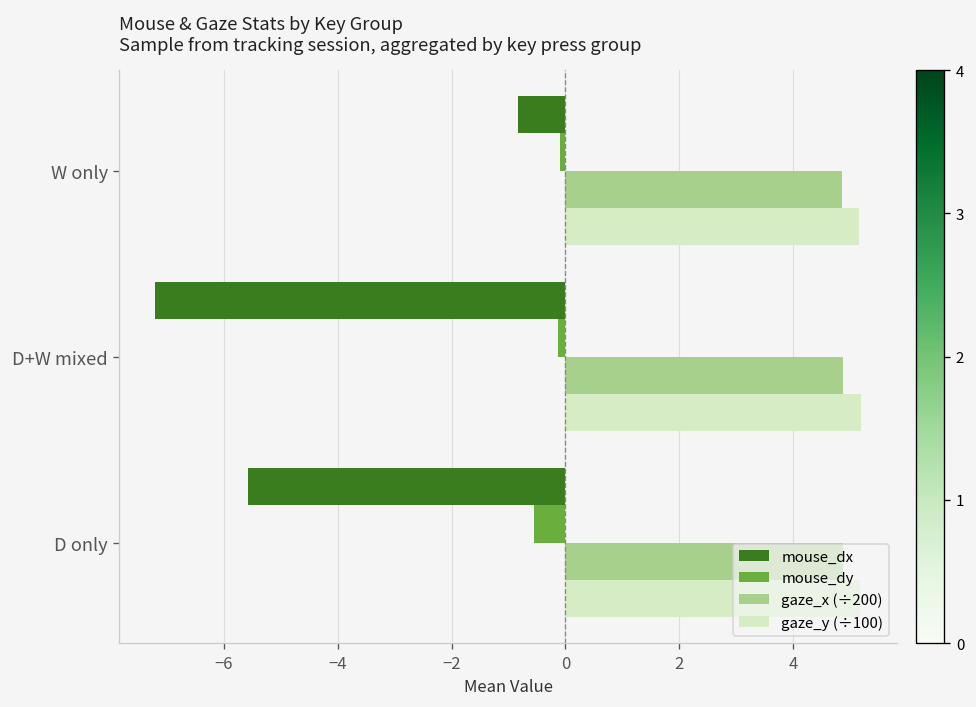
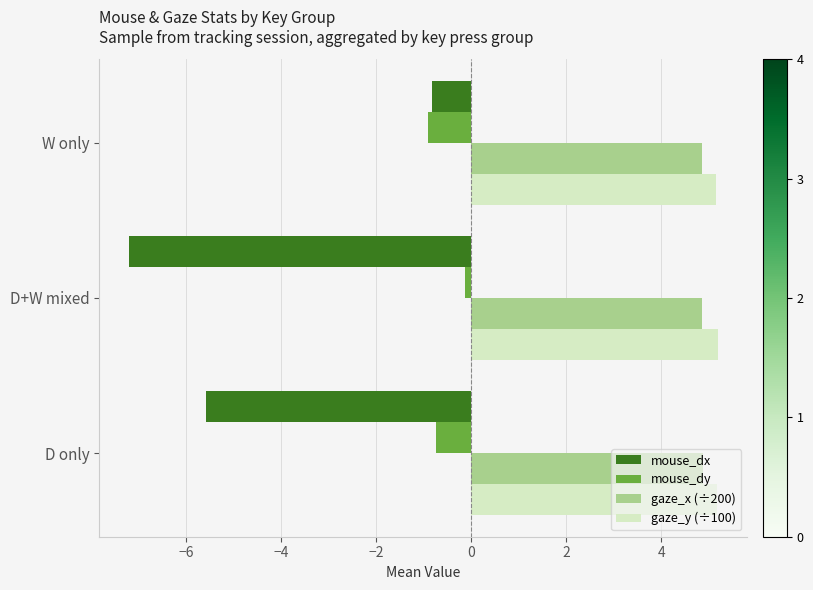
  {
    "mouse_dx": {
      "W only": -0.8,
      "D+W mixed": -7.2,
      "D only": -5.6
    },
    "mouse_dy": {
-     "W only": -0.1,
+     "W only": -0.9,
      "D+W mixed": -0.1,
-     "D only": -0.6
+     "D only": -0.8
    },
    "gaze_x (÷200)": {
      "W only": 4.9,
      "D+W mixed": 4.9
    },
    "gaze_y (÷100)": {
      "W only": 5.2,
      "D+W mixed": 5.2
    }
  }
